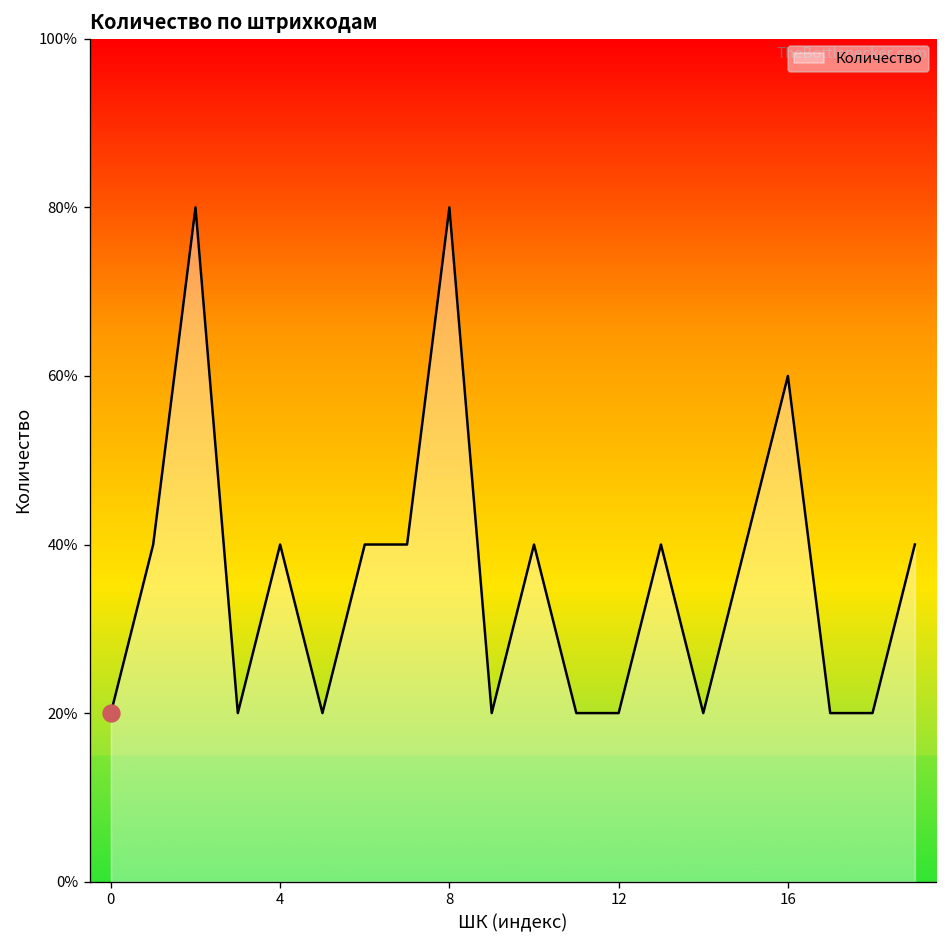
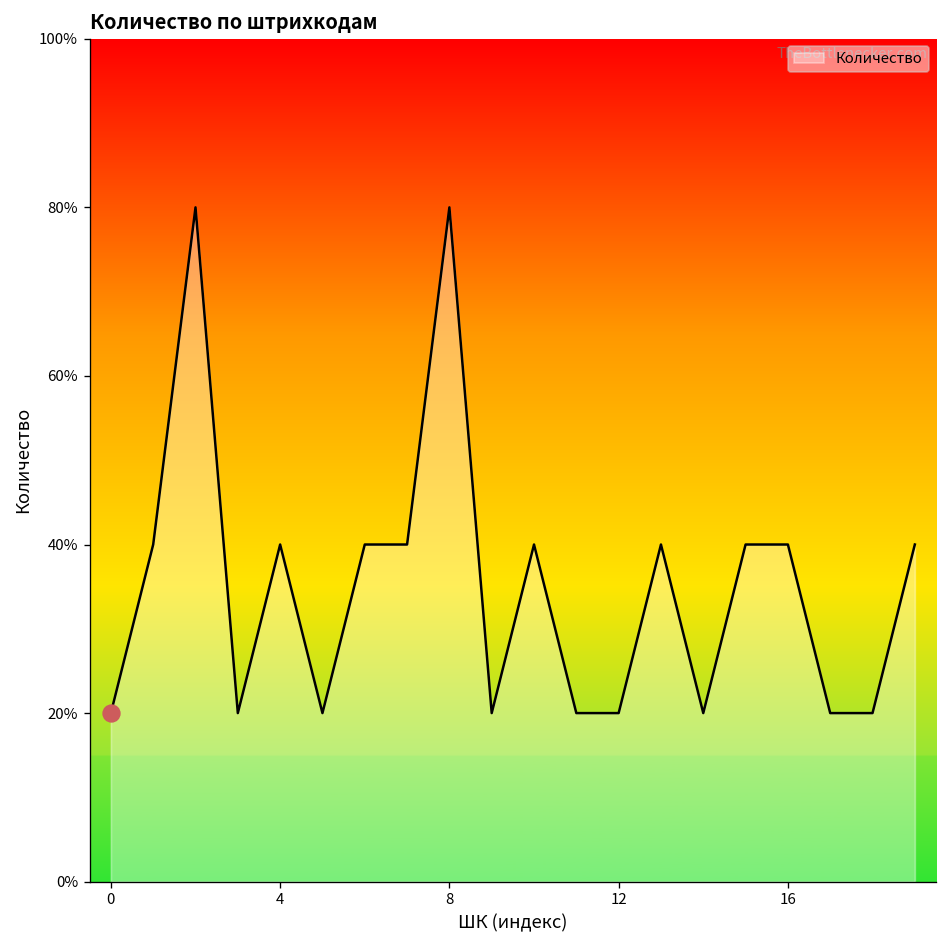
  {
    "Количество": {
      "4": "40%",
      "8": "80%",
      "12": "20%",
-     "16": "60%"
+     "16": "40%"
    }
  }
